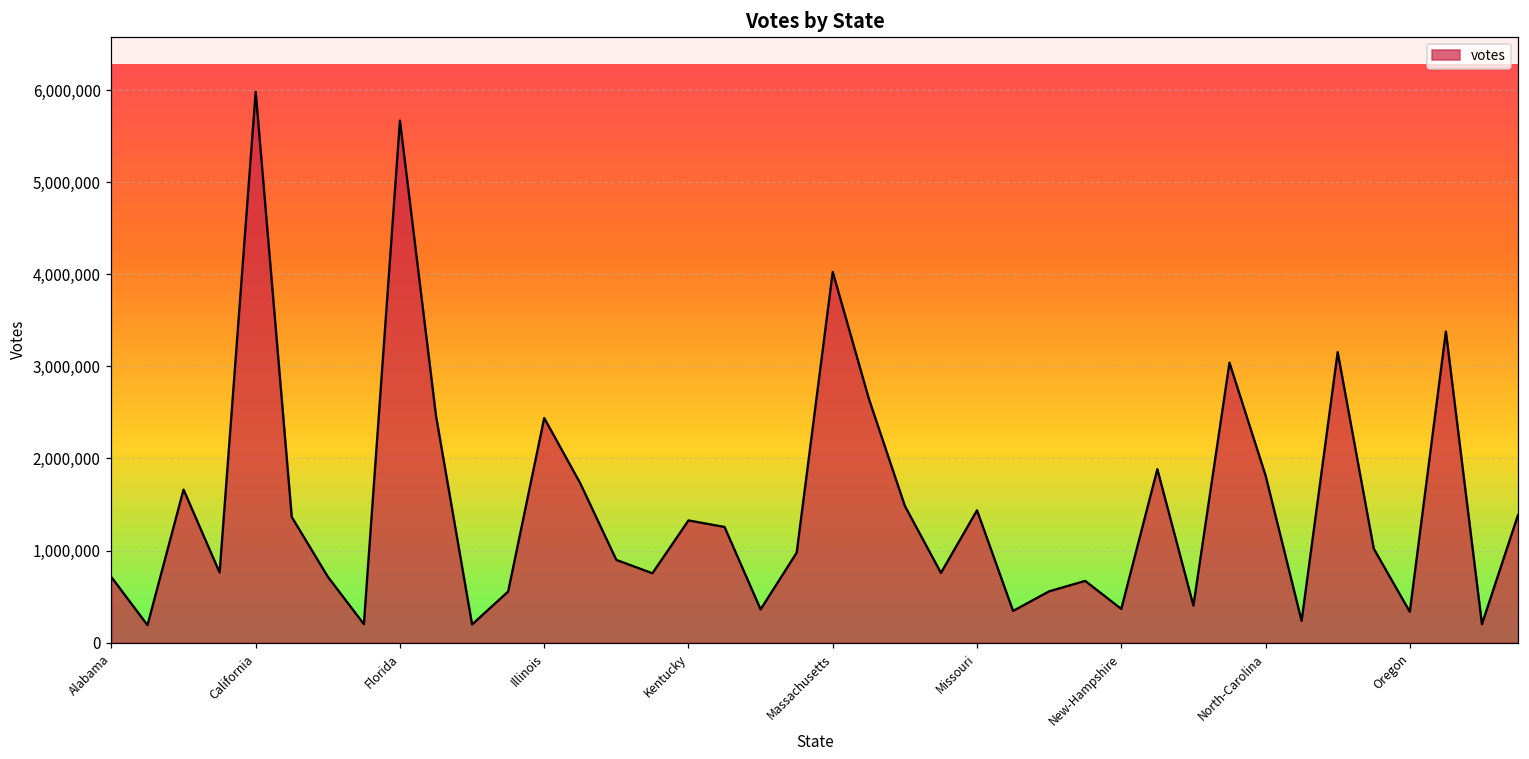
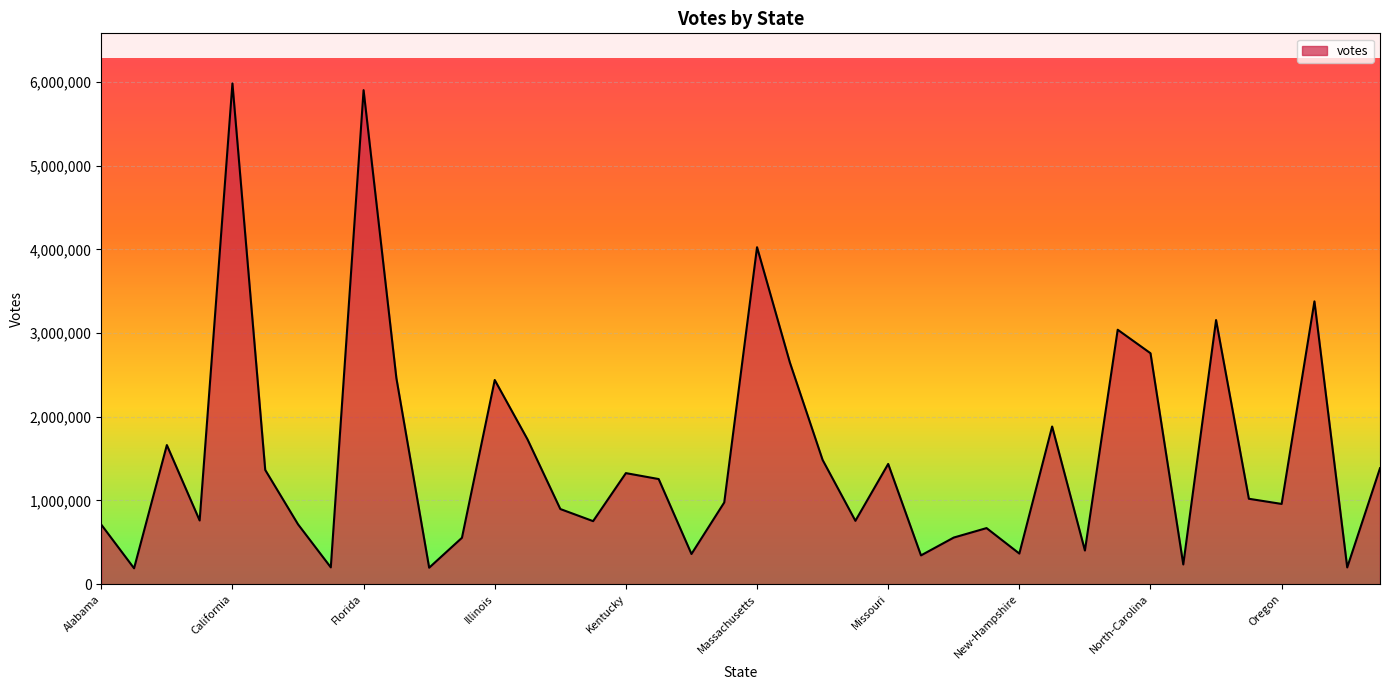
  {
    "Alabama": "700,000",
    "California": "6,000,000",
-   "Florida": "5,700,000",
+   "Florida": "5,900,000",
    "Illinois": "2,400,000",
    "Kentucky": "1,300,000",
    "Massachusetts": "4,000,000",
    "Missouri": "1,400,000",
    "New-Hampshire": "400,000",
-   "North-Carolina": "1,800,000",
-   "Oregon": "300,000"
+   "North-Carolina": "2,800,000",
+   "Oregon": "1,000,000"
  }
